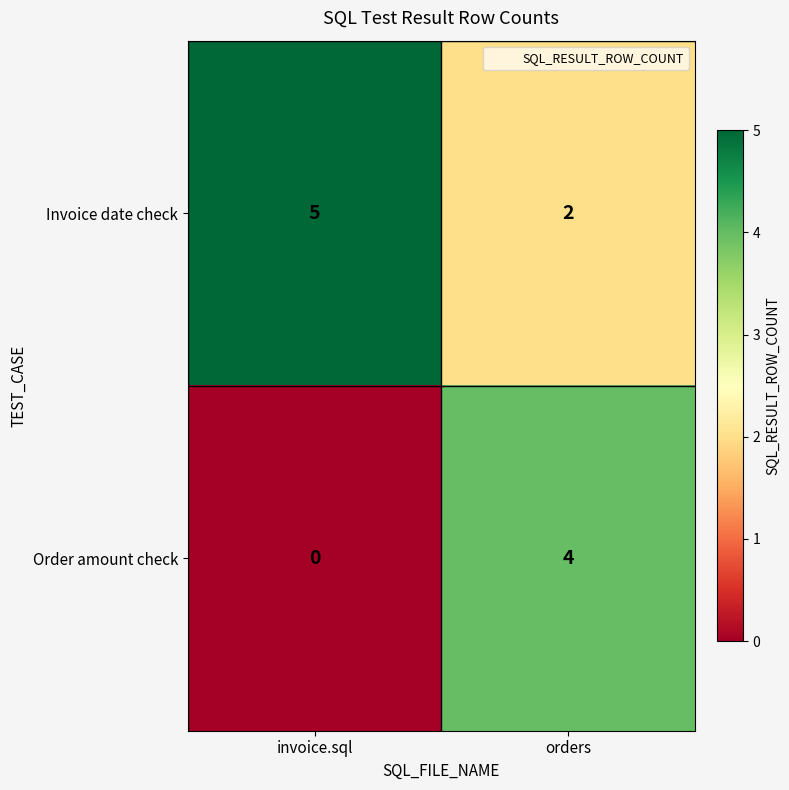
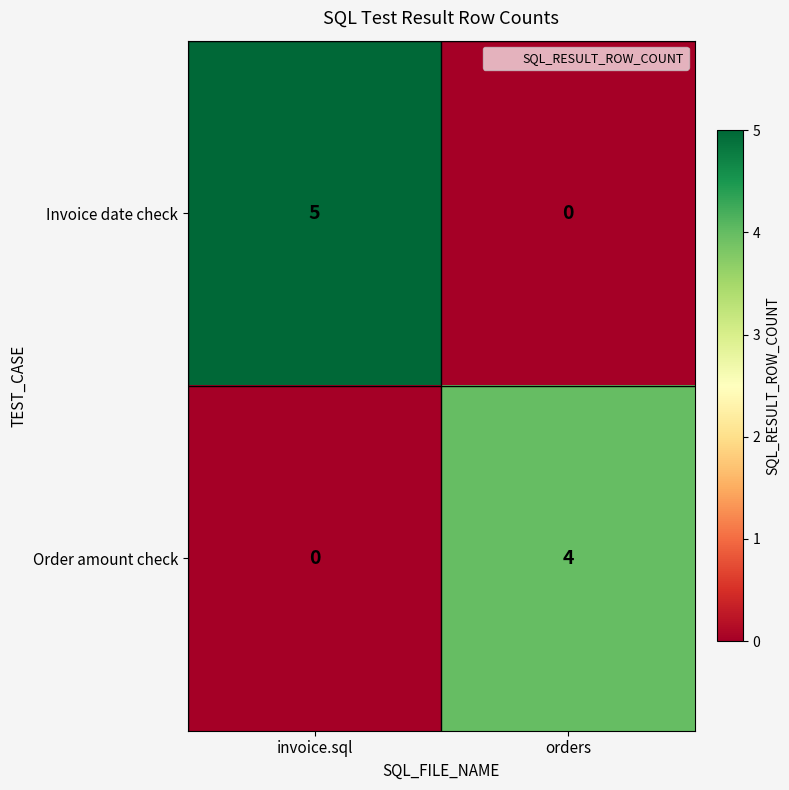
  {
    "Invoice date check": {
      "invoice.sql": 5,
-     "orders": 2
+     "orders": 0
    },
    "Order amount check": {
      "invoice.sql": 0,
      "orders": 4
    }
  }
